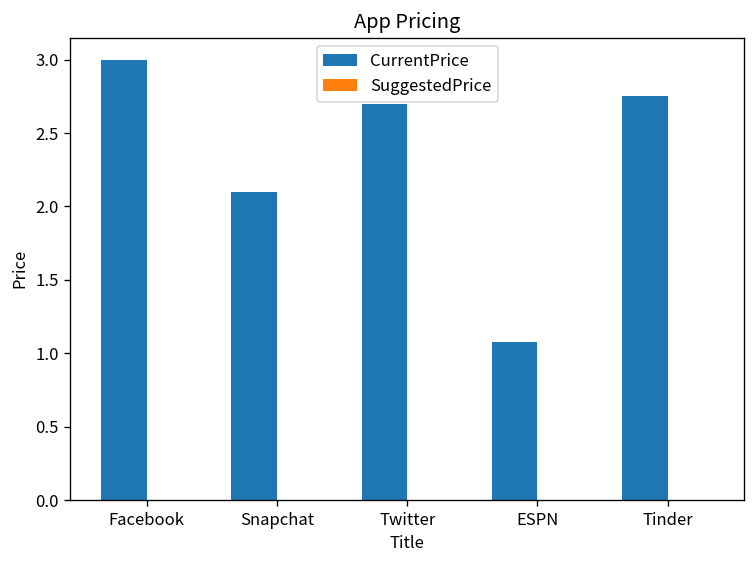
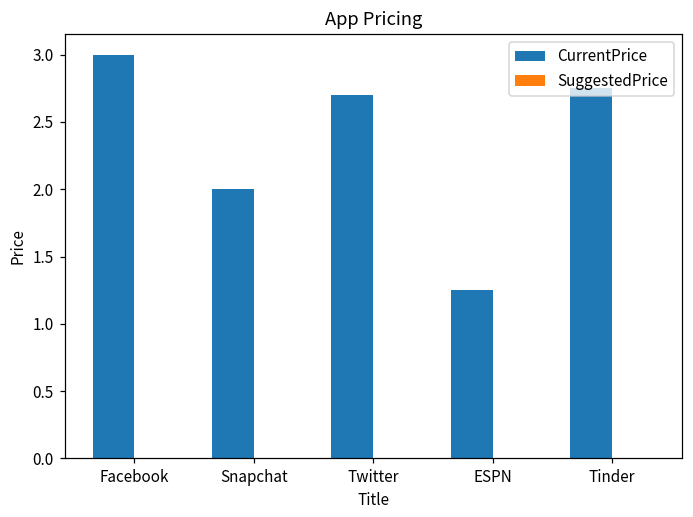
  {
    "CurrentPrice": {
      "Facebook": 3.00,
-     "Snapchat": 2.1,
+     "Snapchat": 2.0,
      "Twitter": 2.70,
-     "ESPN": 1.08,
+     "ESPN": 1.25,
      "Tinder": 2.75
    },
    "SuggestedPrice": {
      "Facebook": 0.00,
      "Snapchat": 0.00,
      "Twitter": 0.00,
      "ESPN": 0.00,
      "Tinder": 0.00
    }
  }
